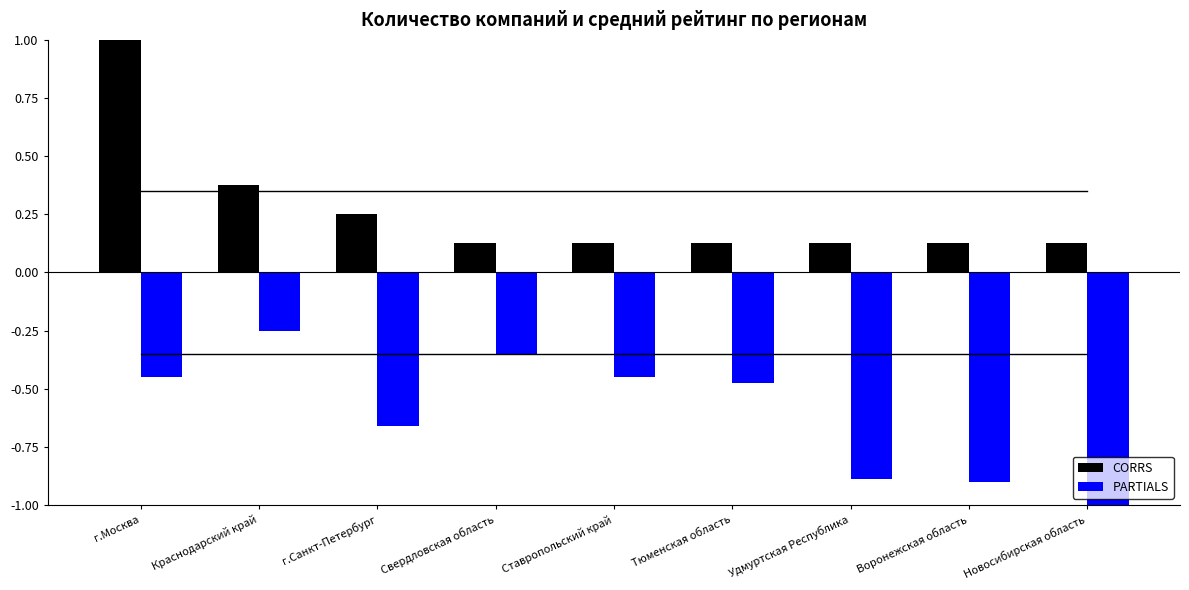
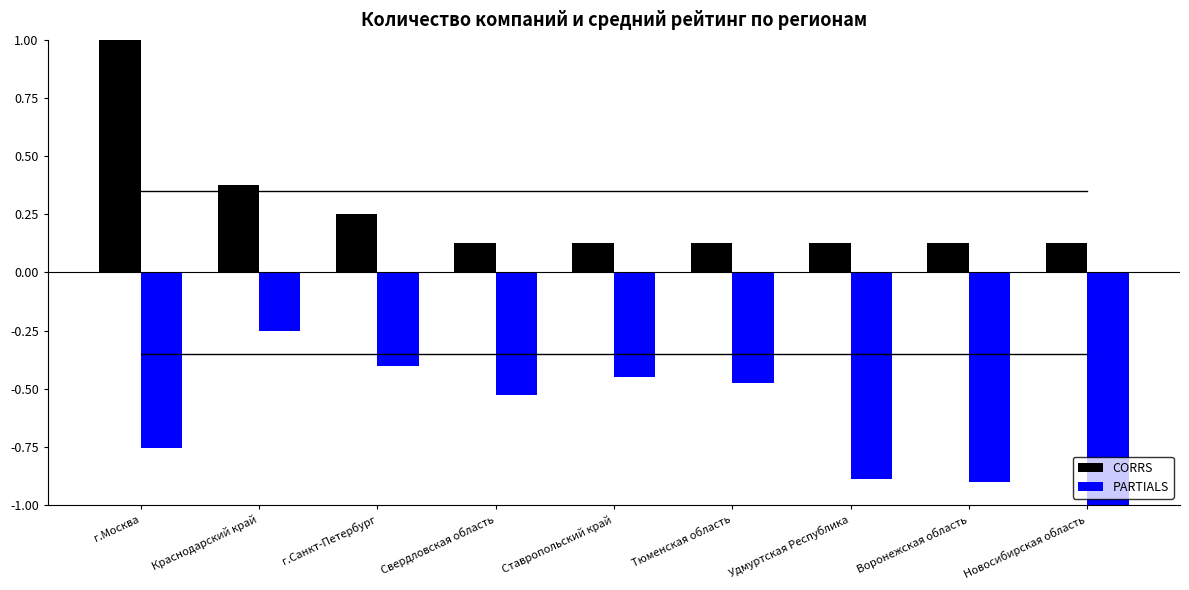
  {
    "PARTIALS": {
-     "г.Москва": -0.45,
+     "г.Москва": -0.76,
      "Краснодарский край": -0.25,
-     "г.Санкт-Петербург": -0.66,
-     "Свердловская область": -0.35,
+     "г.Санкт-Петербург": -0.40,
+     "Свердловская область": -0.53,
      "Ставропольский край": -0.45,
      "Тюменская область": -0.48,
      "Удмуртская Республика": -0.89,
      "Воронежская область": -0.90,
      "Новосибирская область": -1.00
    }
  }
